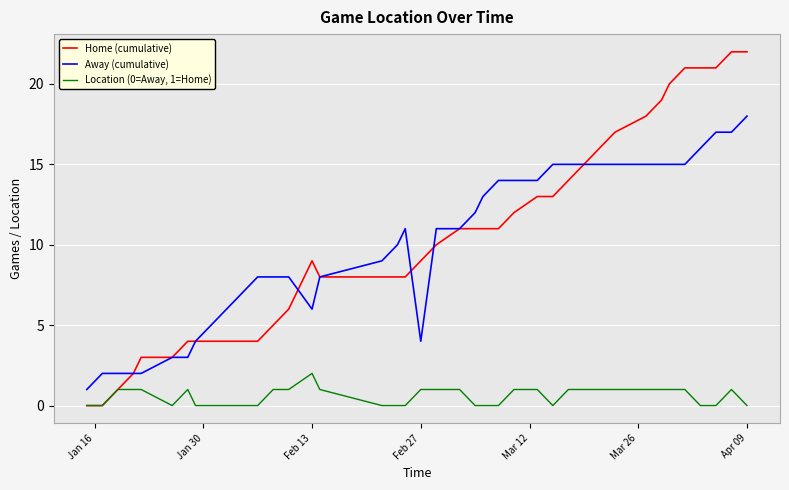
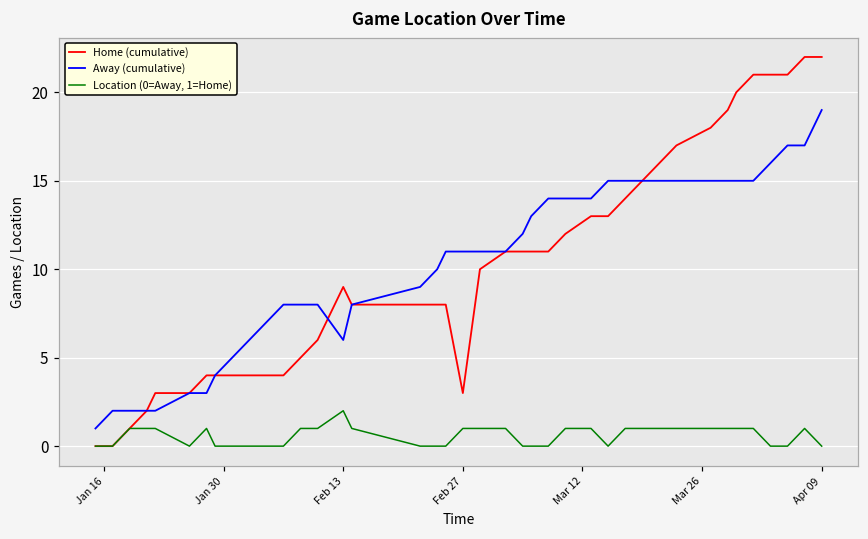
  {
    "Home (cumulative)": {
      "Feb 13": 9,
-     "Feb 27": 9,
+     "Feb 27": 3,
      "Apr 09": 22
    },
    "Away (cumulative)": {
      "Feb 13": 6,
-     "Feb 27": 4,
-     "Apr 09": 18
+     "Feb 27": 11,
+     "Apr 09": 19
    },
    "Location (0=Away, 1=Home)": {
      "Feb 13": 2,
      "Feb 27": 1,
      "Apr 09": 0
    }
  }
